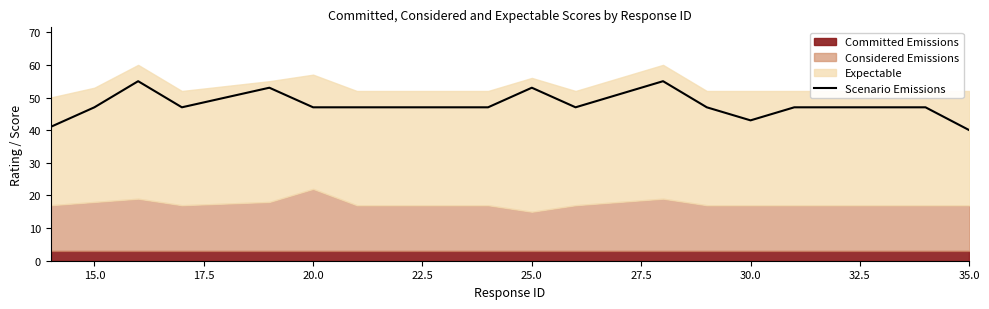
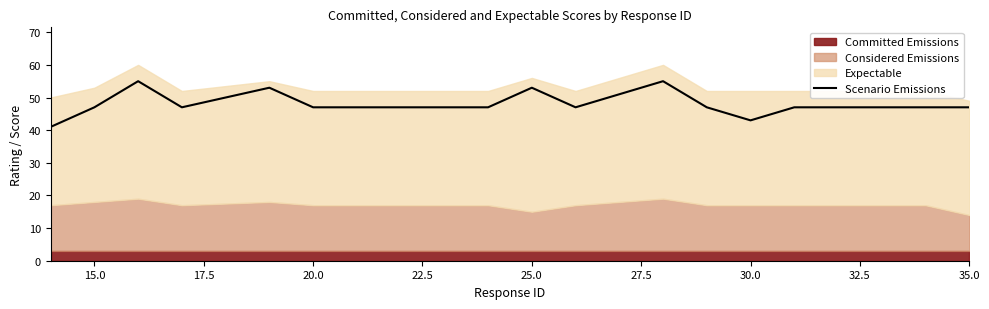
  {
    "Scenario Emissions": {
      "15.0": 47,
      "20.0": 47,
      "25.0": 53,
      "30.0": 43,
-     "35.0": 40
+     "35.0": 47
    },
    "Committed Emissions": {
      "15.0": 3,
      "20.0": 3,
      "25.0": 3,
      "30.0": 3,
      "35.0": 3
    },
    "Considered Emissions": {
      "15.0": 15,
-     "20.0": 19,
+     "20.0": 14,
      "25.0": 12,
      "30.0": 14,
-     "35.0": 14
+     "35.0": 11
    },
    "Expectable": {
      "15.0": 35,
      "20.0": 35,
      "25.0": 41,
      "30.0": 35,
      "35.0": 35
    }
  }
